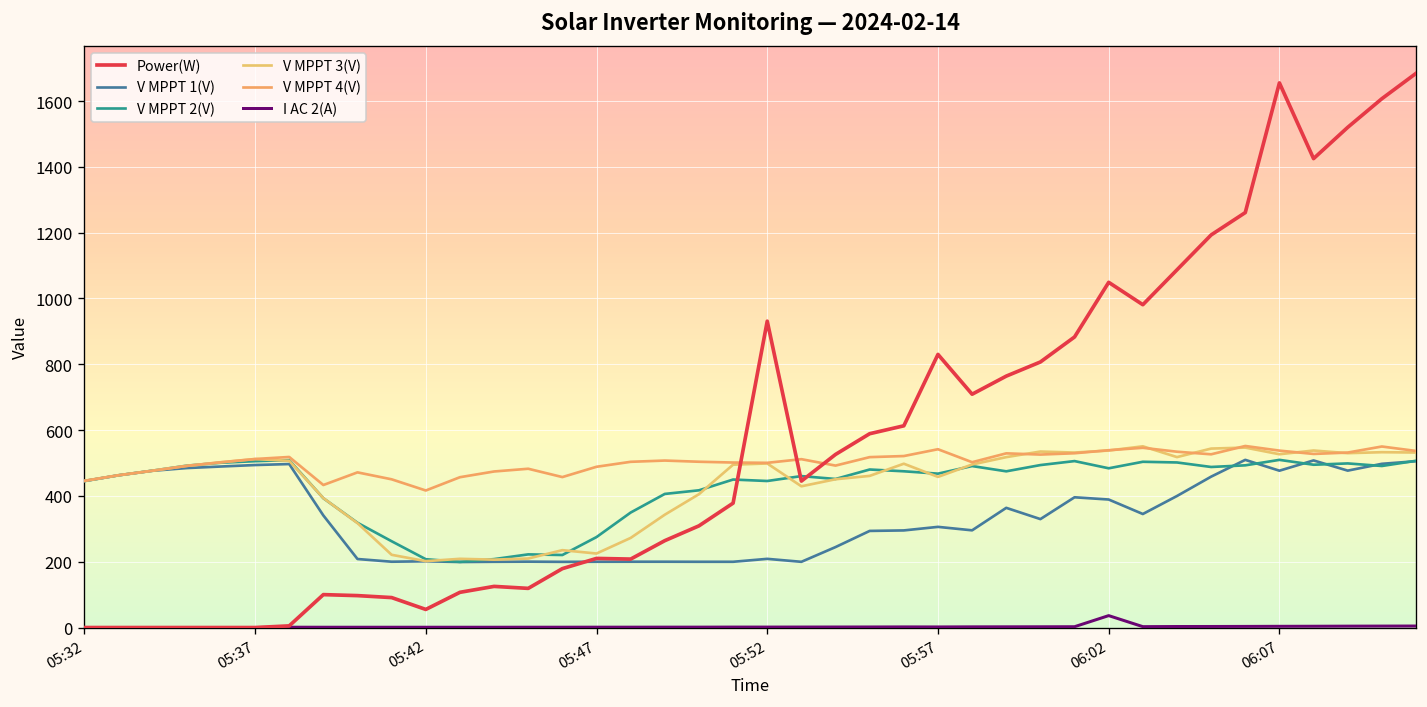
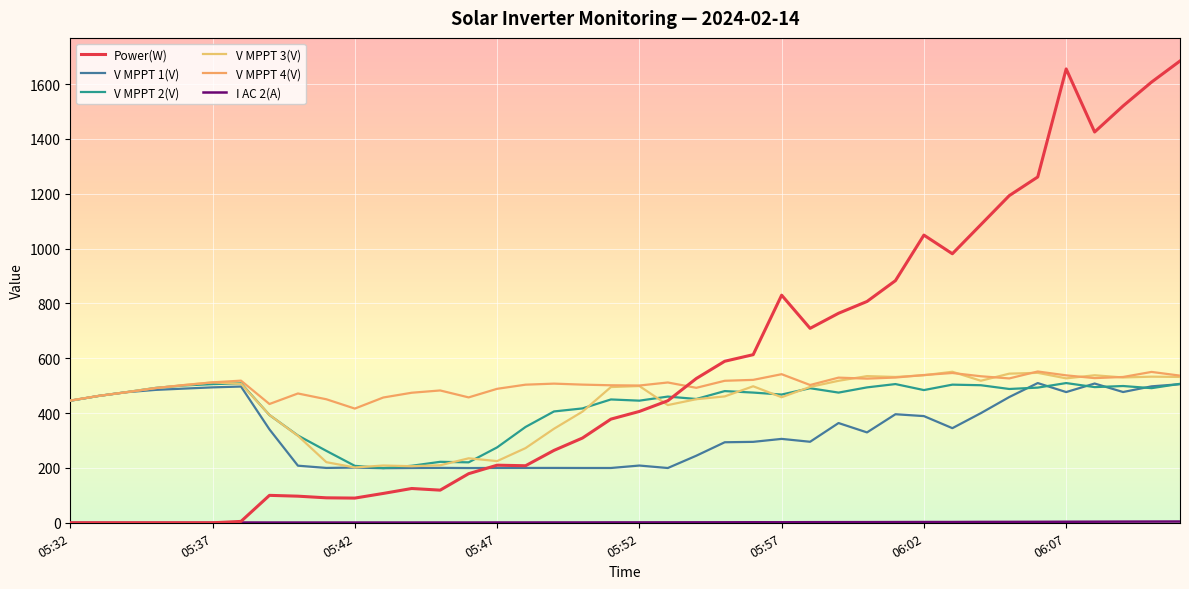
  {
    "Power(W)": {
-     "05:42": 60,
+     "05:42": 90,
      "05:47": 210,
-     "05:52": 930,
+     "05:52": 410,
      "05:57": 830,
      "06:02": 1050,
      "06:07": 1660
    },
    "I AC 2(A)": {
      "05:42": 0,
      "05:47": 0,
      "05:52": 0,
      "05:57": 0,
-     "06:02": 40,
+     "06:02": 0,
      "06:07": 0
    }
  }
